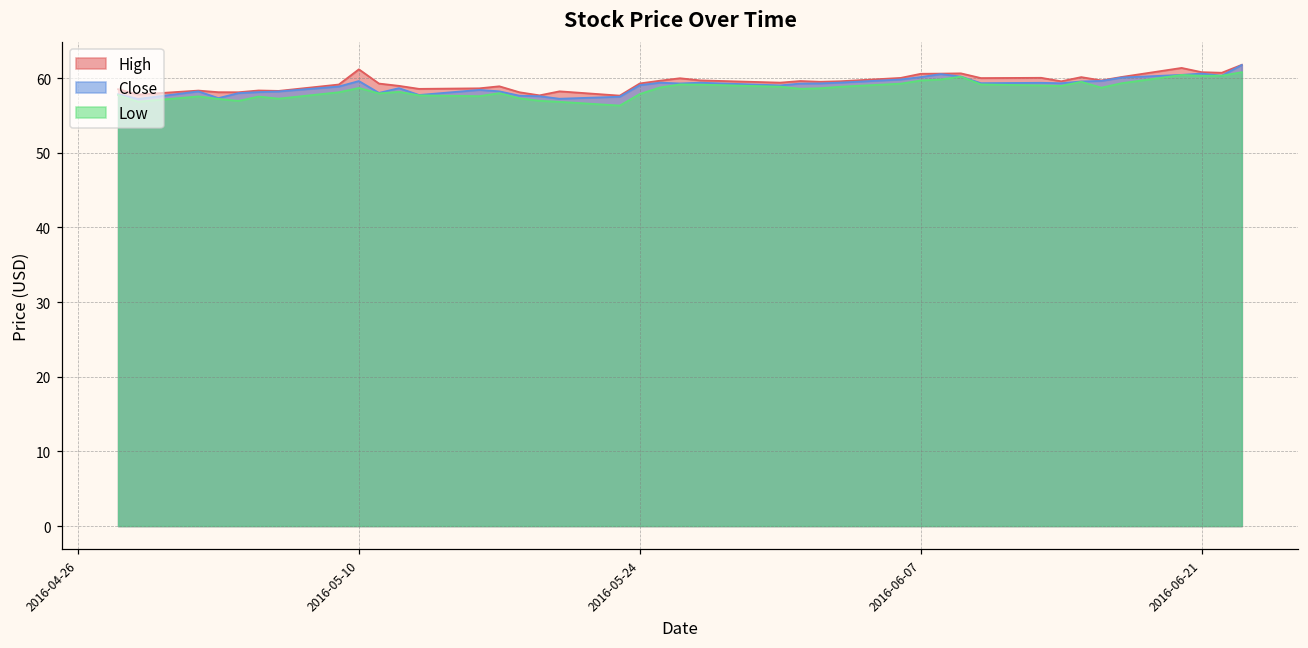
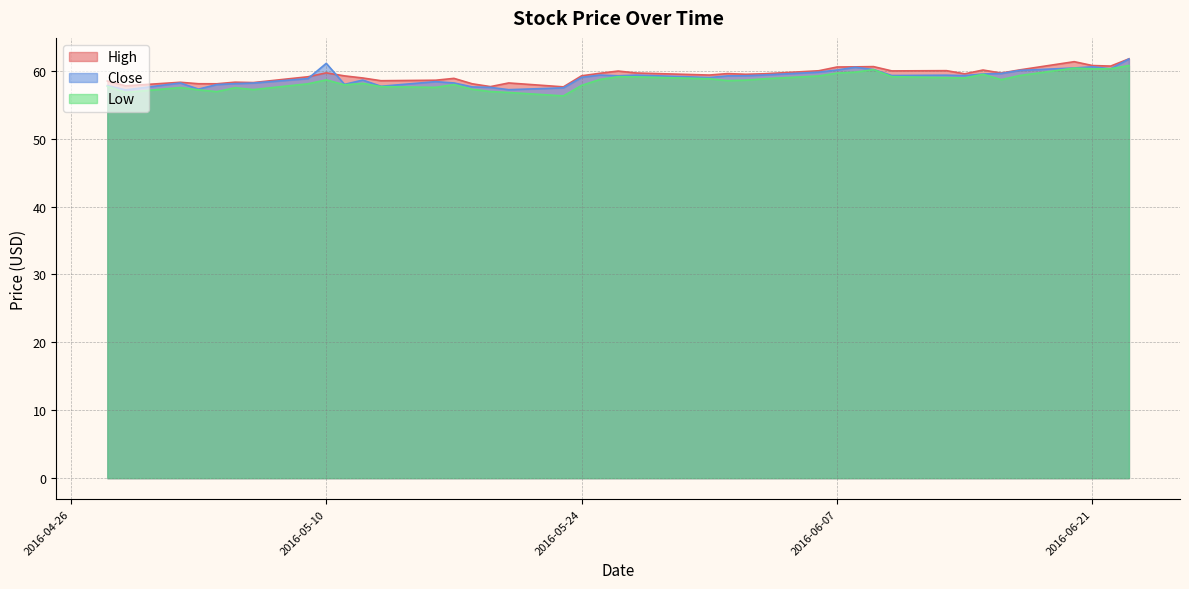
  {
    "High": {
-     "2016-05-10": 61,
+     "2016-05-10": 60,
      "2016-06-07": 61
    },
    "Close": {
-     "2016-05-10": 60,
+     "2016-05-10": 61,
      "2016-06-07": 60
    },
    "Low": {
      "2016-05-10": 59,
      "2016-05-24": 58,
      "2016-06-07": 60
    }
  }
